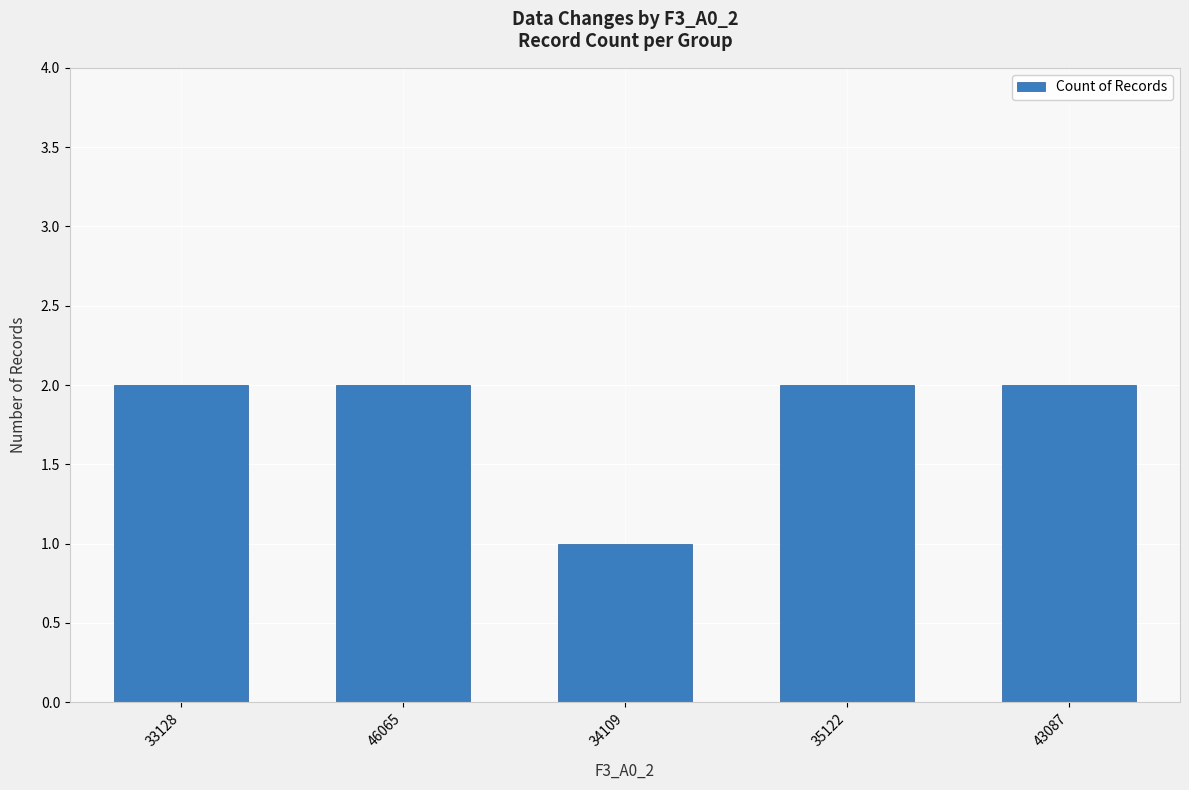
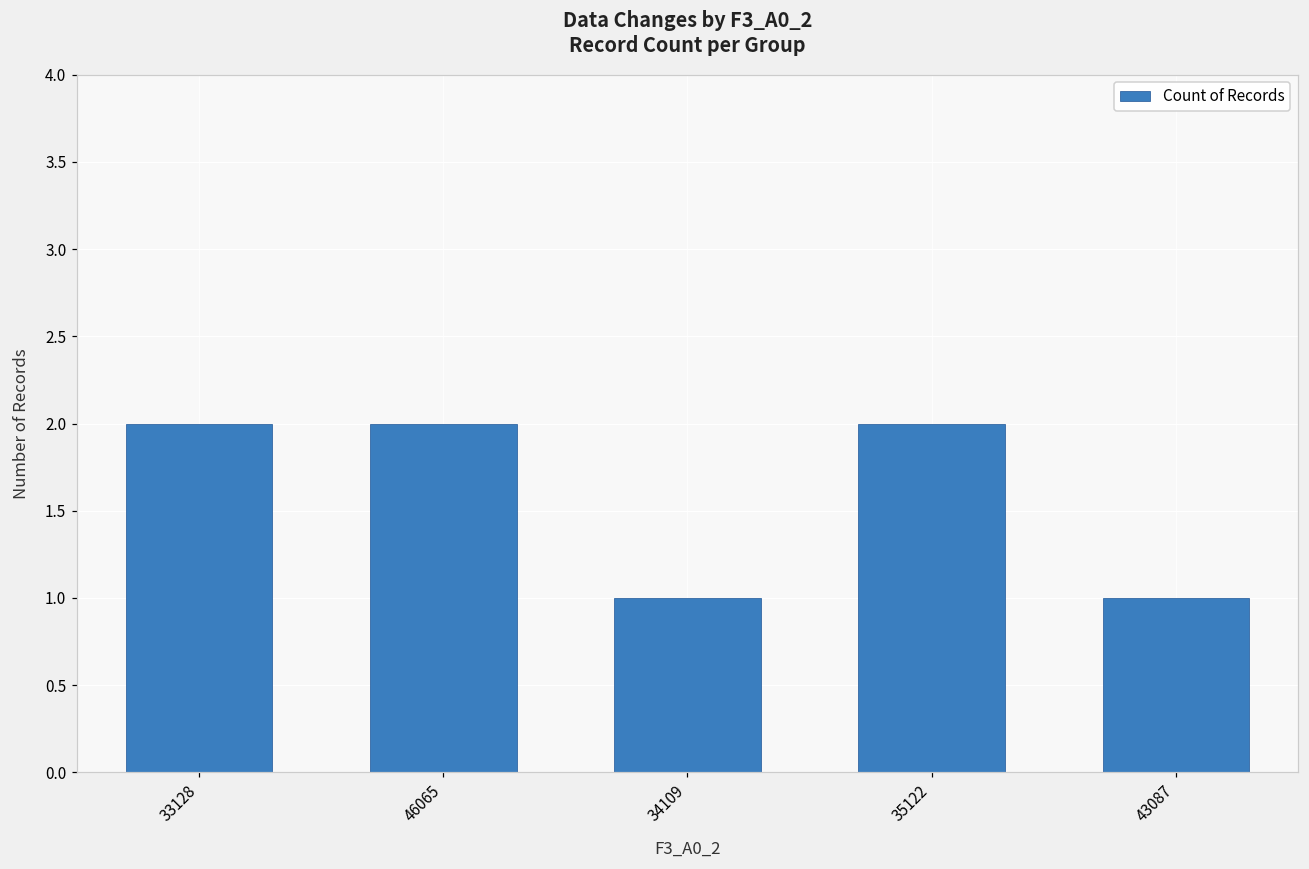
  {
    "33128": 2,
    "46065": 2,
    "34109": 1,
    "35122": 2,
-   "43087": 2
+   "43087": 1
  }
